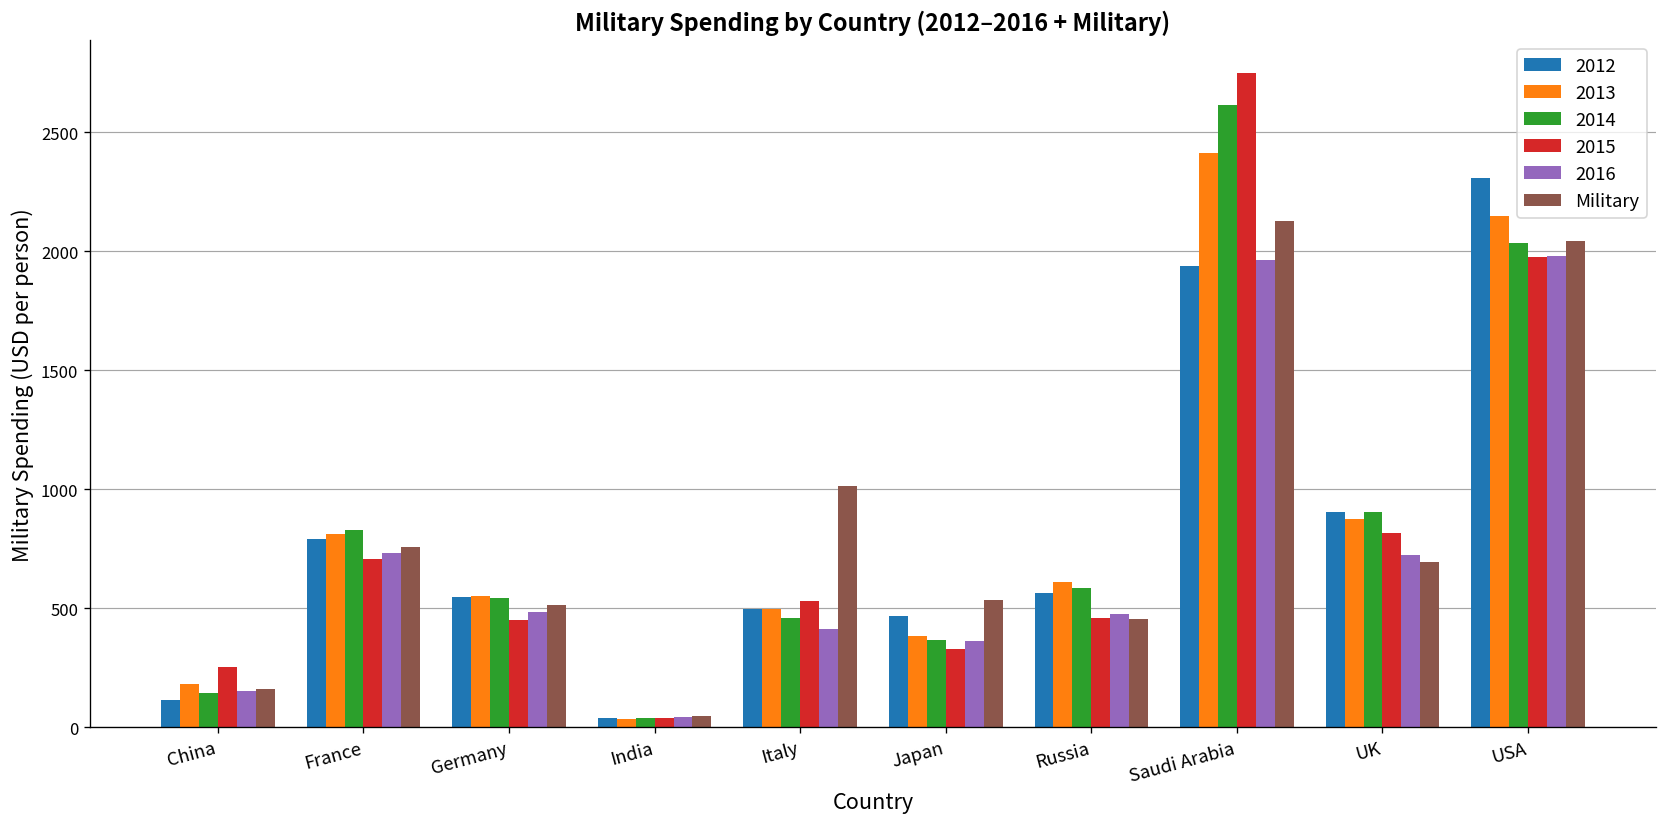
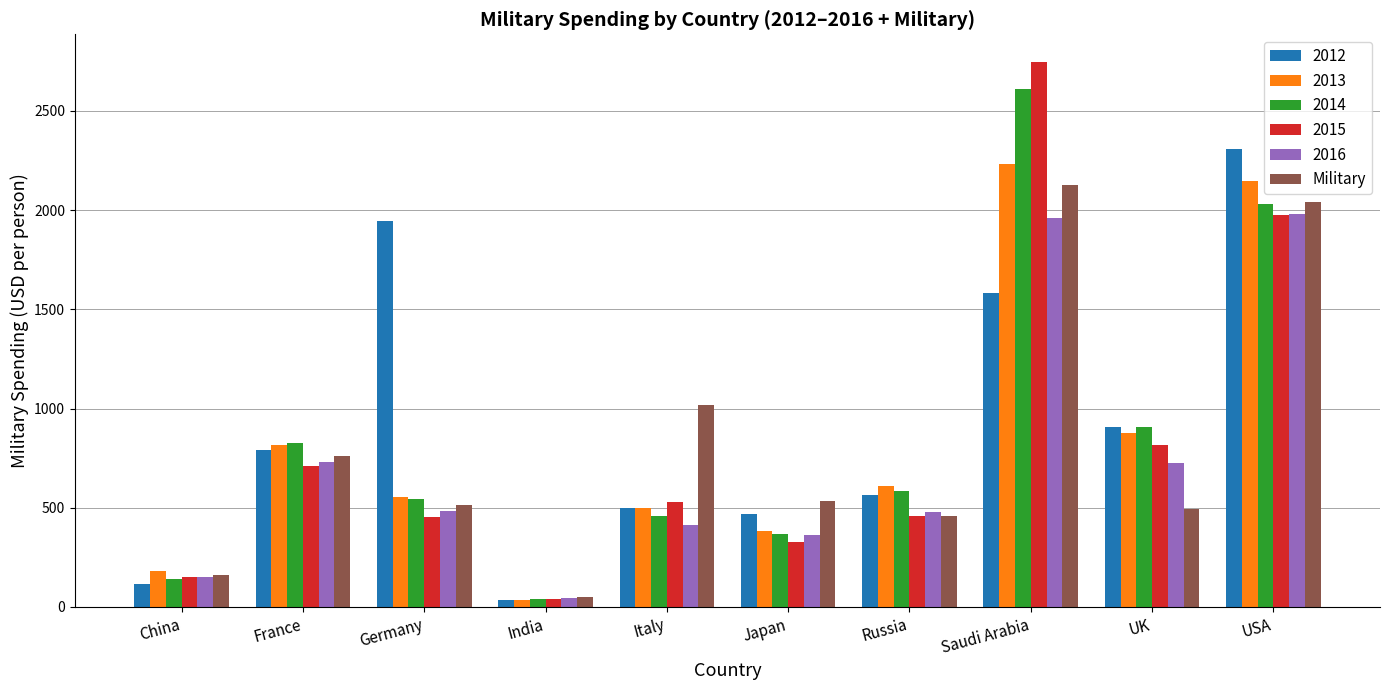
  {
    "2012": {
      "China": 110,
      "France": 790,
-     "Germany": 550,
+     "Germany": 1940,
      "India": 40,
      "Italy": 500,
      "Japan": 470,
      "Russia": 570,
-     "Saudi Arabia": 1940,
+     "Saudi Arabia": 1580,
      "UK": 910,
      "USA": 2310
    },
    "2013": {
      "China": 180,
      "France": 810,
      "Germany": 550,
      "India": 40,
      "Italy": 500,
      "Japan": 380,
      "Russia": 610,
-     "Saudi Arabia": 2410,
+     "Saudi Arabia": 2230,
      "UK": 880,
      "USA": 2150
    },
    "2014": {
      "China": 140,
      "France": 830,
      "Germany": 540,
      "India": 40,
      "Italy": 460,
      "Japan": 370,
      "Russia": 590,
      "Saudi Arabia": 2610,
      "UK": 900,
      "USA": 2030
    },
    "2015": {
-     "China": 250,
+     "China": 150,
      "France": 710,
      "Germany": 450,
      "India": 40,
      "Italy": 530,
      "Japan": 330,
      "Russia": 460,
      "Saudi Arabia": 2750,
      "UK": 820,
      "USA": 1980
    },
    "2016": {
      "China": 150,
      "France": 730,
      "Germany": 480,
      "India": 40,
      "Italy": 410,
      "Japan": 360,
      "Russia": 480,
      "Saudi Arabia": 1960,
      "UK": 730,
      "USA": 1980
    },
    "Military": {
      "China": 160,
      "France": 760,
      "Germany": 510,
      "India": 50,
      "Italy": 1020,
      "Japan": 530,
      "Russia": 460,
      "Saudi Arabia": 2130,
-     "UK": 700,
+     "UK": 490,
      "USA": 2040
    }
  }
